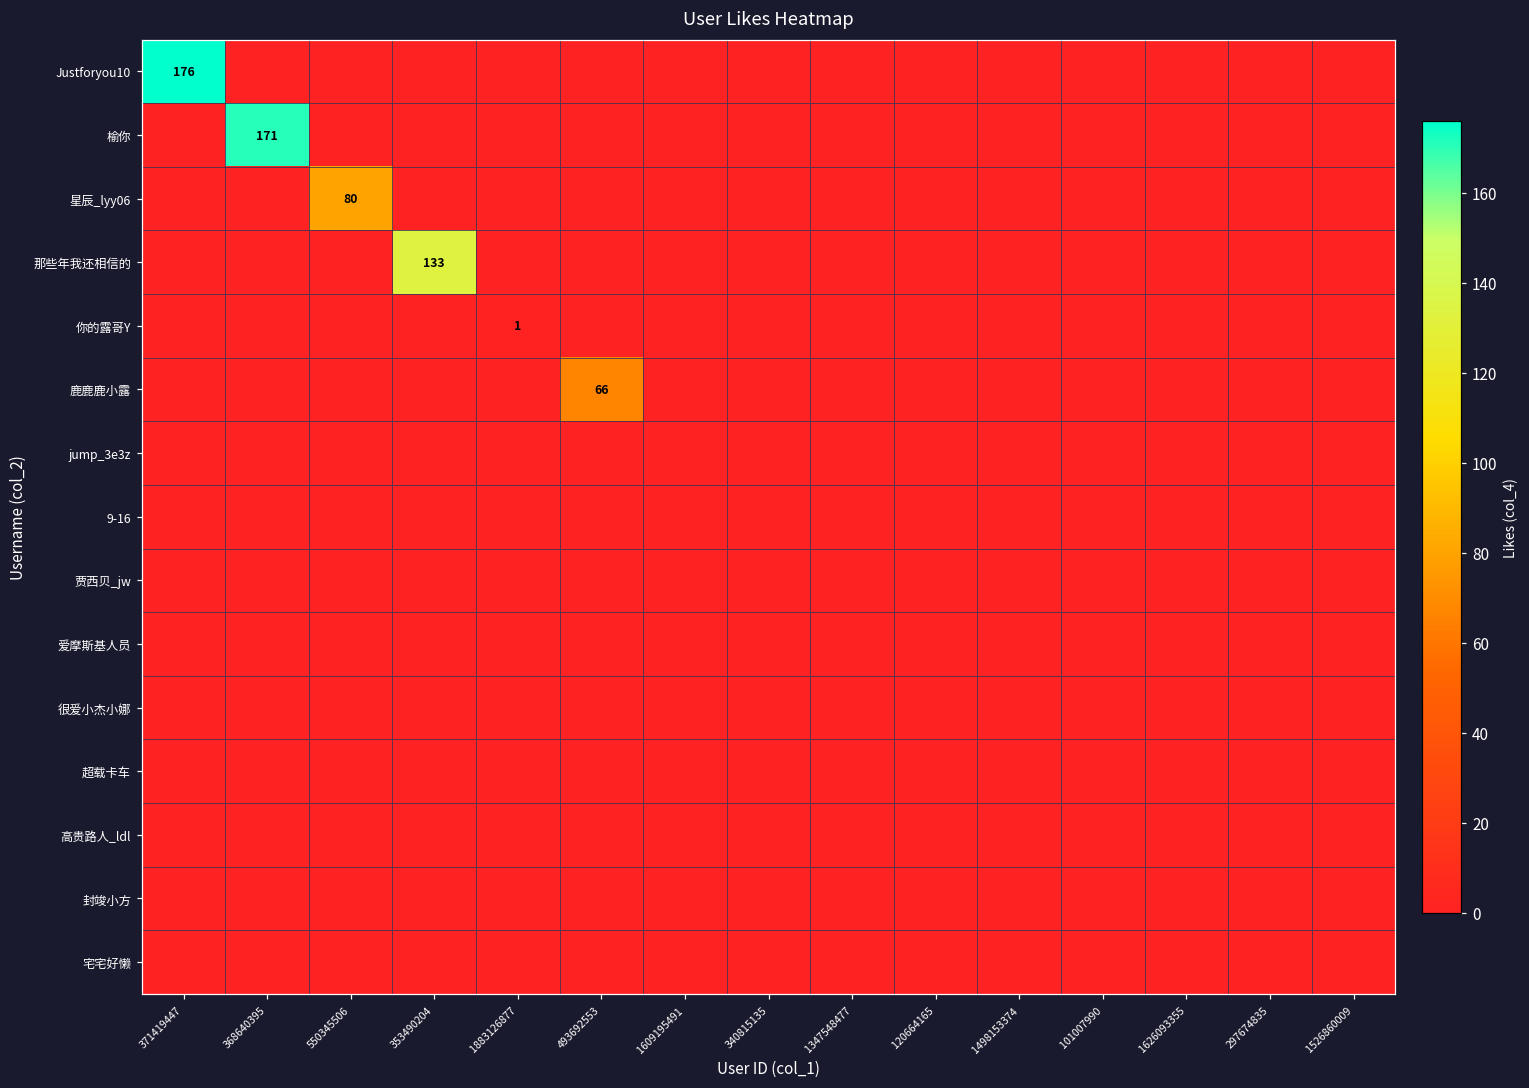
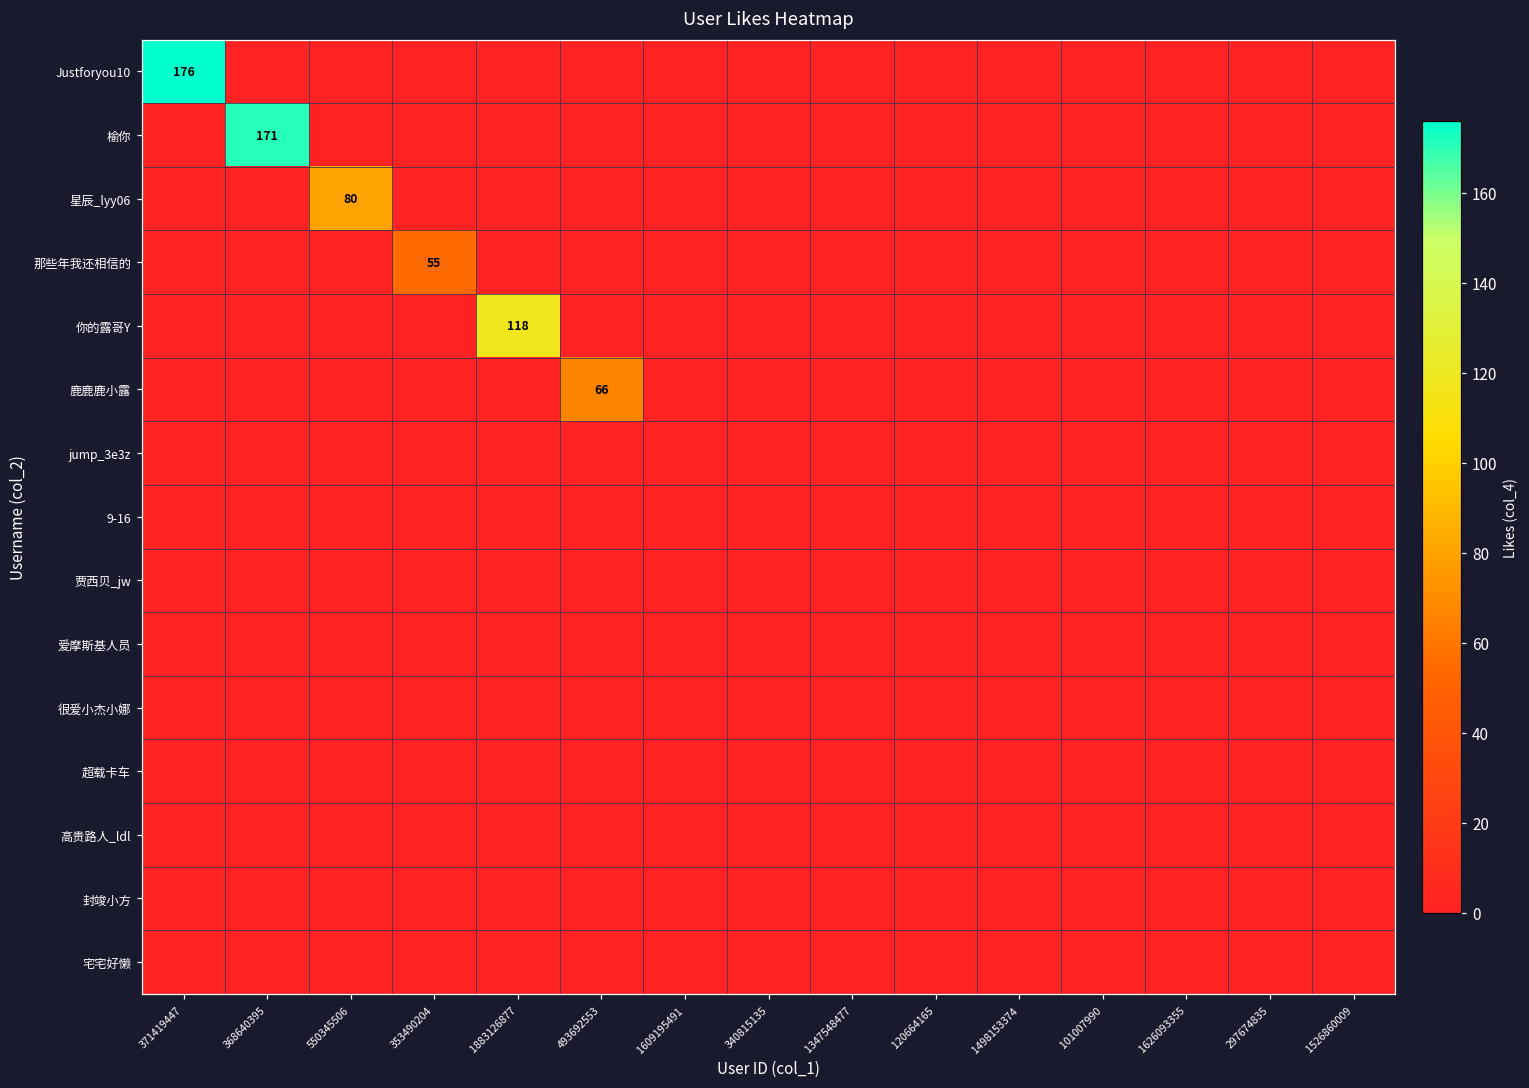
  {
    "Justforyou10": {
      "371419447": 176
    },
    "榆你": {
      "368640395": 171
    },
    "星辰_lyy06": {
      "550345506": 80
    },
    "那些年我还相信的": {
-     "353490204": 133
+     "353490204": 55
    },
    "你的露哥Y": {
-     "1883126877": 1
+     "1883126877": 118
    },
    "鹿鹿鹿小露": {
      "493692553": 66
    }
  }
